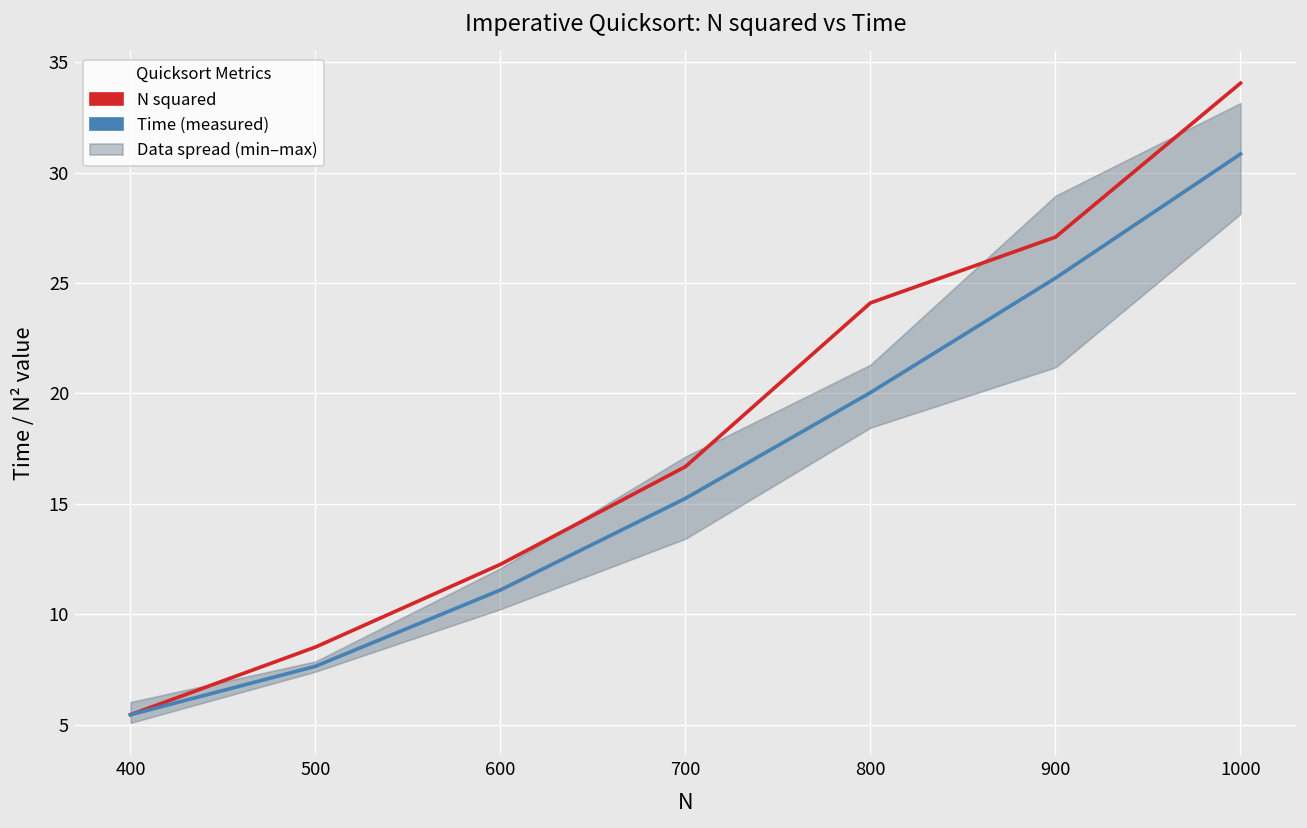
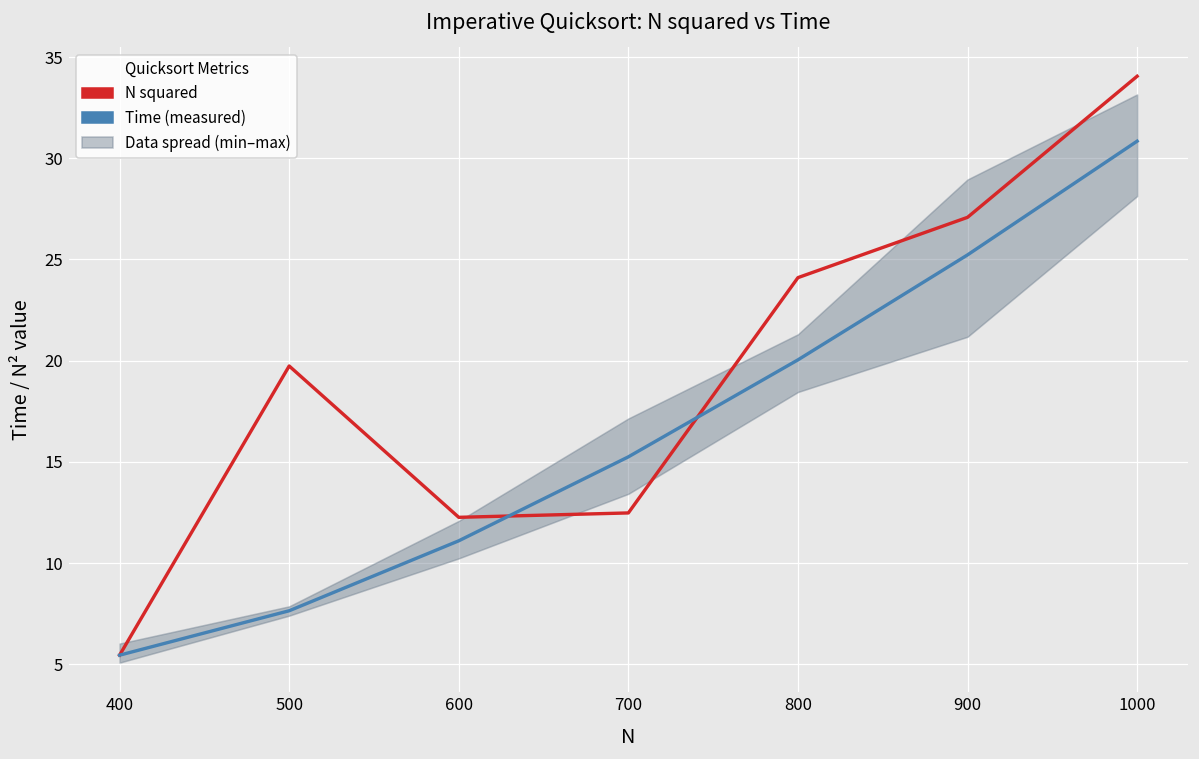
  {
    "N squared": {
-     "500": 8.5,
+     "500": 19.7,
      "600": 12.3,
-     "700": 16.7,
+     "700": 12.5,
      "800": 24.1,
      "900": 27.1,
      "1000": 34.1
    }
  }
